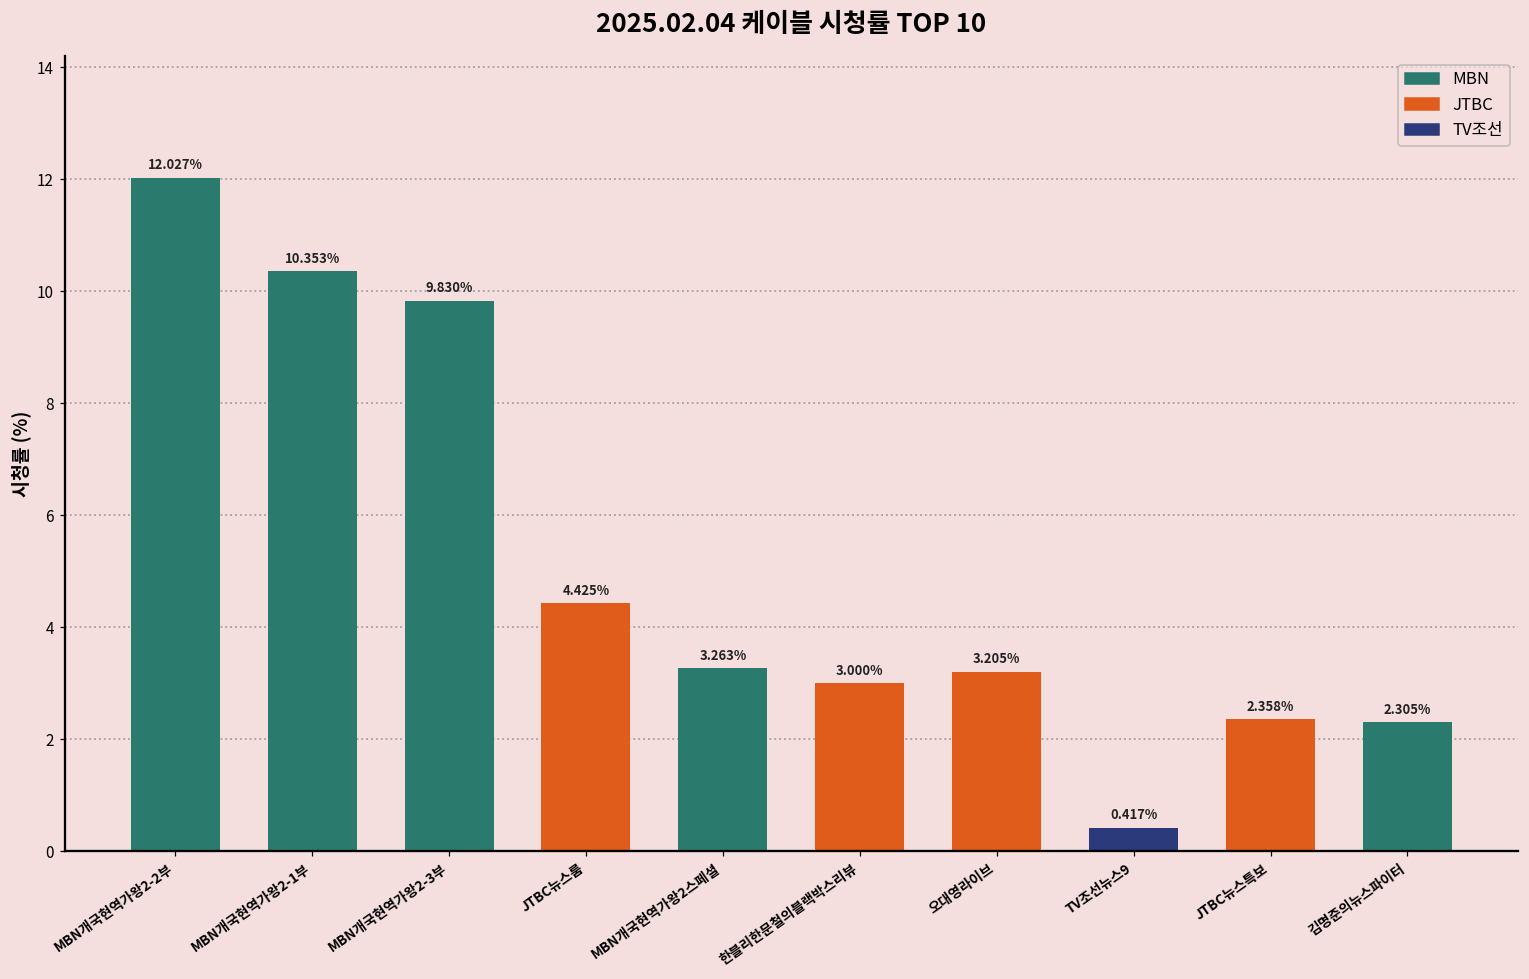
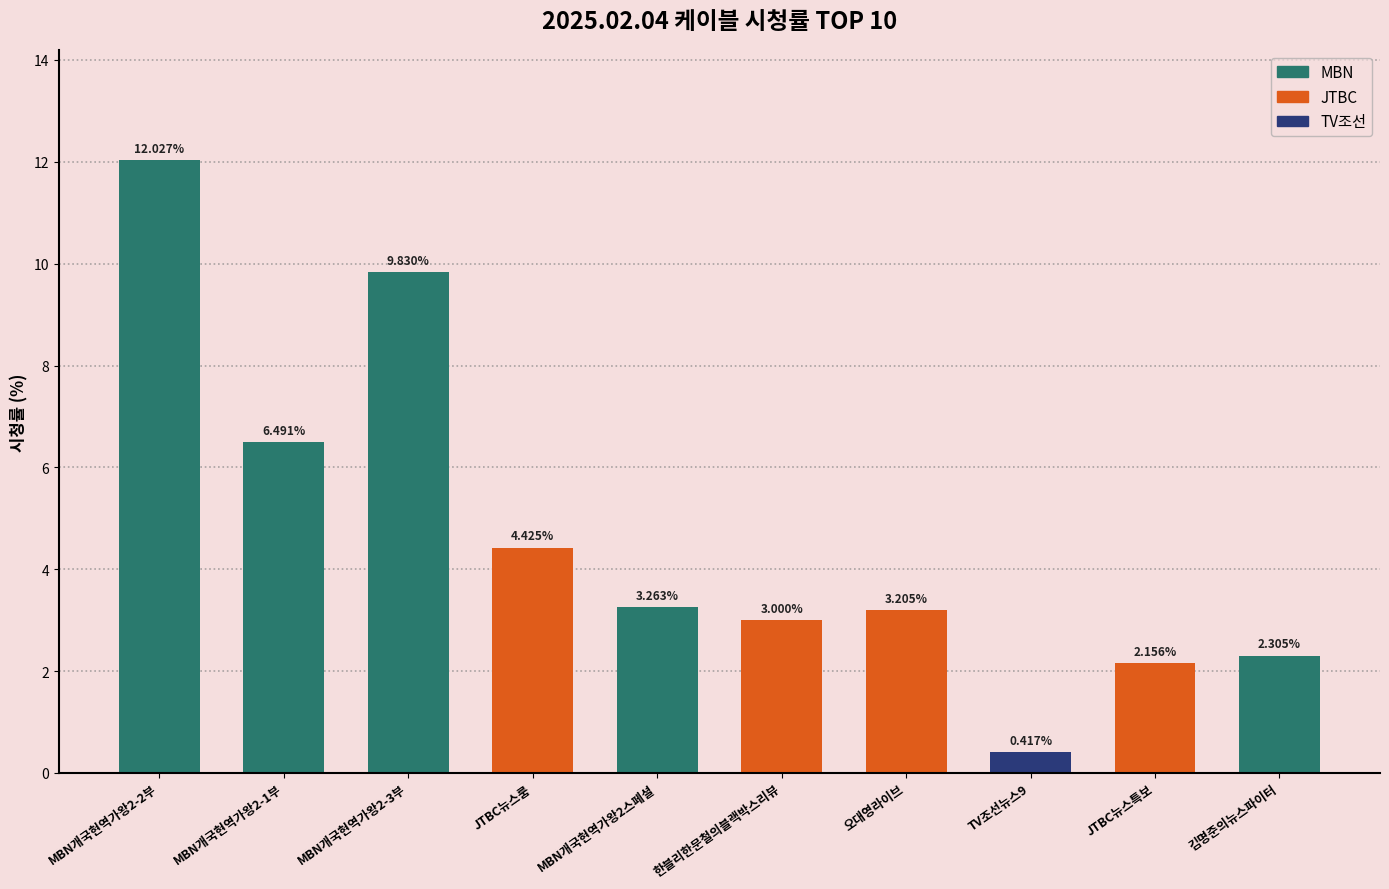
  {
    "MBN개국현역가왕2-2부": "12.027%",
-   "MBN개국현역가왕2-1부": "10.353%",
+   "MBN개국현역가왕2-1부": "6.491%",
    "MBN개국현역가왕2-3부": "9.830%",
    "JTBC뉴스룸": "4.425%",
    "MBN개국현역가왕2스페셜": "3.263%",
    "한블리한문철의블랙박스리뷰": "3.000%",
    "오대영라이브": "3.205%",
    "TV조선뉴스9": "0.417%",
-   "JTBC뉴스특보": "2.358%",
+   "JTBC뉴스특보": "2.156%",
    "김명준의뉴스파이터": "2.305%"
  }
